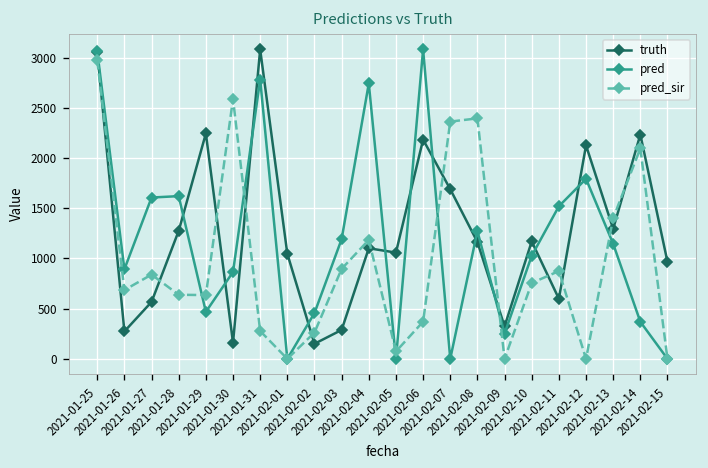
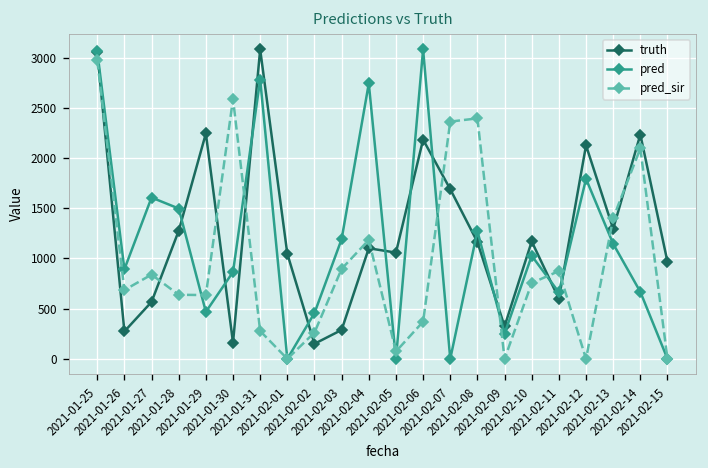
  {
    "truth": {
      "2021-01-26": 300,
      "2021-01-27": 600,
      "2021-01-28": 1300,
      "2021-01-29": 2200,
      "2021-01-30": 200,
      "2021-01-31": 3100,
      "2021-02-01": 1000,
      "2021-02-02": 200,
      "2021-02-03": 300,
      "2021-02-04": 1100,
      "2021-02-05": 1100,
      "2021-02-06": 2200,
      "2021-02-07": 1700,
      "2021-02-08": 1200,
      "2021-02-09": 300,
      "2021-02-10": 1200,
      "2021-02-11": 600,
      "2021-02-12": 2100,
      "2021-02-13": 1300,
      "2021-02-14": 2200,
      "2021-02-15": 1000
    },
    "pred": {
      "2021-01-26": 900,
      "2021-01-27": 1600,
-     "2021-01-28": 1600,
+     "2021-01-28": 1500,
      "2021-01-29": 500,
      "2021-01-30": 900,
      "2021-01-31": 2800,
      "2021-02-02": 500,
      "2021-02-03": 1200,
      "2021-02-04": 2700,
      "2021-02-05": 0,
      "2021-02-06": 3100,
      "2021-02-07": 0,
      "2021-02-08": 1300,
      "2021-02-09": 300,
      "2021-02-10": 1000,
-     "2021-02-11": 1500,
+     "2021-02-11": 700,
      "2021-02-12": 1800,
      "2021-02-13": 1100,
-     "2021-02-14": 400
+     "2021-02-14": 700
    },
    "pred_sir": {
      "2021-01-25": 3000,
      "2021-01-26": 700,
      "2021-01-27": 800,
      "2021-01-28": 600,
      "2021-01-29": 600,
      "2021-01-30": 2600,
      "2021-01-31": 300,
      "2021-02-02": 300,
      "2021-02-03": 900,
      "2021-02-04": 1200,
      "2021-02-05": 100,
      "2021-02-06": 400,
      "2021-02-07": 2400,
      "2021-02-08": 2400,
      "2021-02-09": 0,
      "2021-02-10": 800,
      "2021-02-11": 900,
      "2021-02-12": 0,
      "2021-02-13": 1400,
      "2021-02-14": 2100
    }
  }
